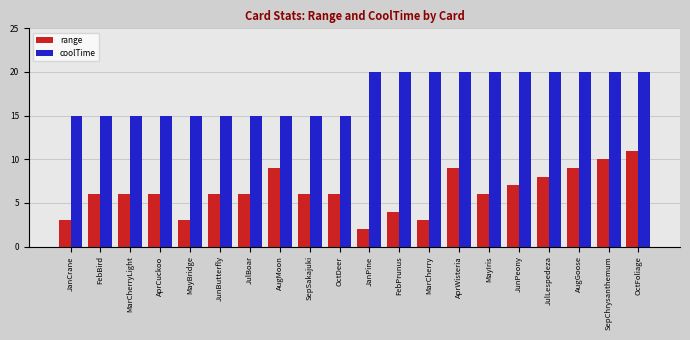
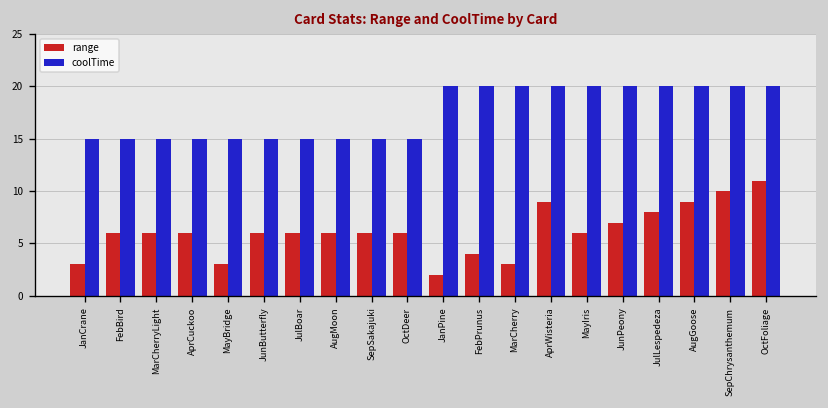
  {
    "range": {
      "JanCrane": 3,
      "FebBird": 6,
      "MarCherryLight": 6,
      "AprCuckoo": 6,
      "MayBridge": 3,
      "JunButterfly": 6,
      "JulBoar": 6,
-     "AugMoon": 9,
+     "AugMoon": 6,
      "SepSakajuki": 6,
      "OctDeer": 6,
      "JanPine": 2,
      "FebPrunus": 4,
      "MarCherry": 3,
      "AprWisteria": 9,
      "MayIris": 6,
      "JunPeony": 7,
      "JulLespedeza": 8,
      "AugGoose": 9,
      "SepChrysanthemum": 10,
      "OctFoliage": 11
    },
    "coolTime": {
      "JanCrane": 15,
      "FebBird": 15,
      "MarCherryLight": 15,
      "AprCuckoo": 15,
      "MayBridge": 15,
      "JunButterfly": 15,
      "JulBoar": 15,
      "AugMoon": 15,
      "SepSakajuki": 15,
      "OctDeer": 15,
      "JanPine": 20,
      "FebPrunus": 20,
      "MarCherry": 20,
      "AprWisteria": 20,
      "MayIris": 20,
      "JunPeony": 20,
      "JulLespedeza": 20,
      "AugGoose": 20,
      "SepChrysanthemum": 20,
      "OctFoliage": 20
    }
  }
